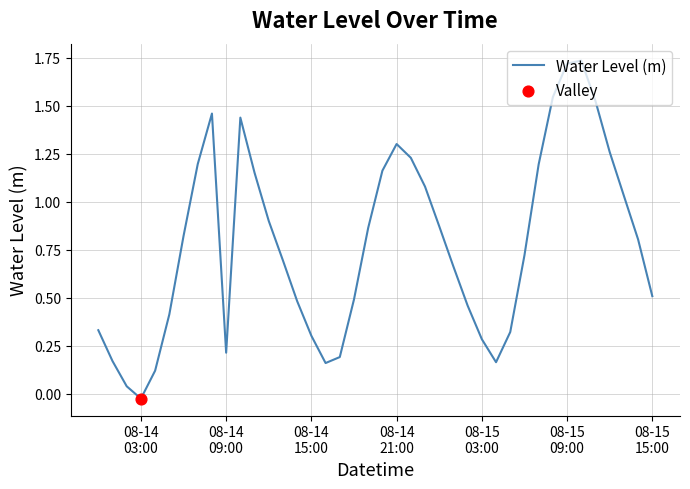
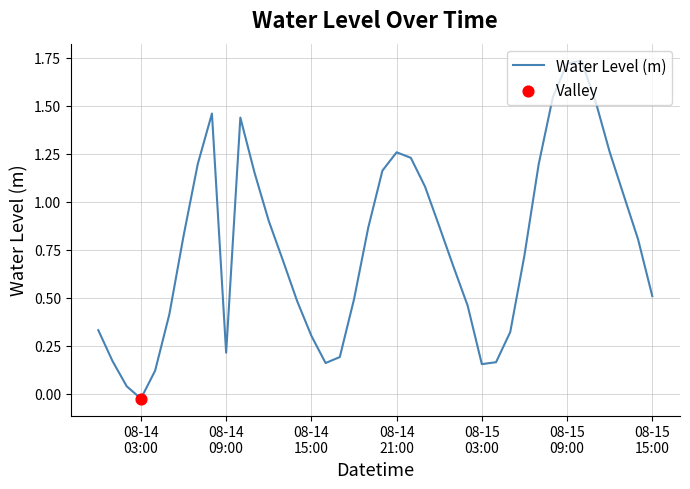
  {
    "Water Level (m)": {
      "08-14 09:00": 0.21,
      "08-14 15:00": 0.30,
-     "08-14 21:00": 1.30,
-     "08-15 03:00": 0.28,
+     "08-14 21:00": 1.26,
+     "08-15 03:00": 0.15,
      "08-15 15:00": 0.51
    }
  }
